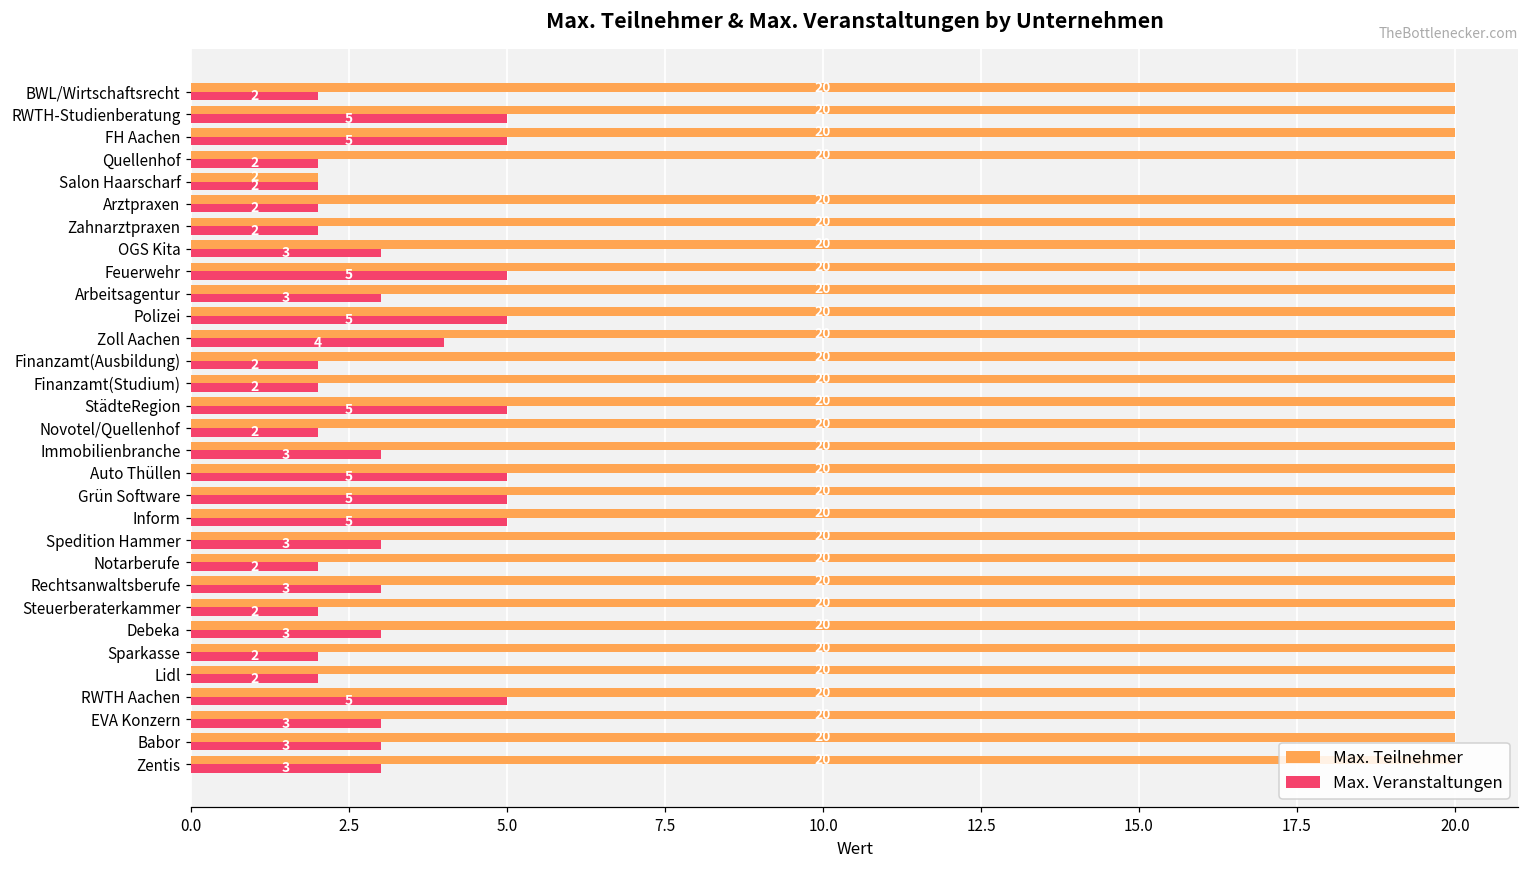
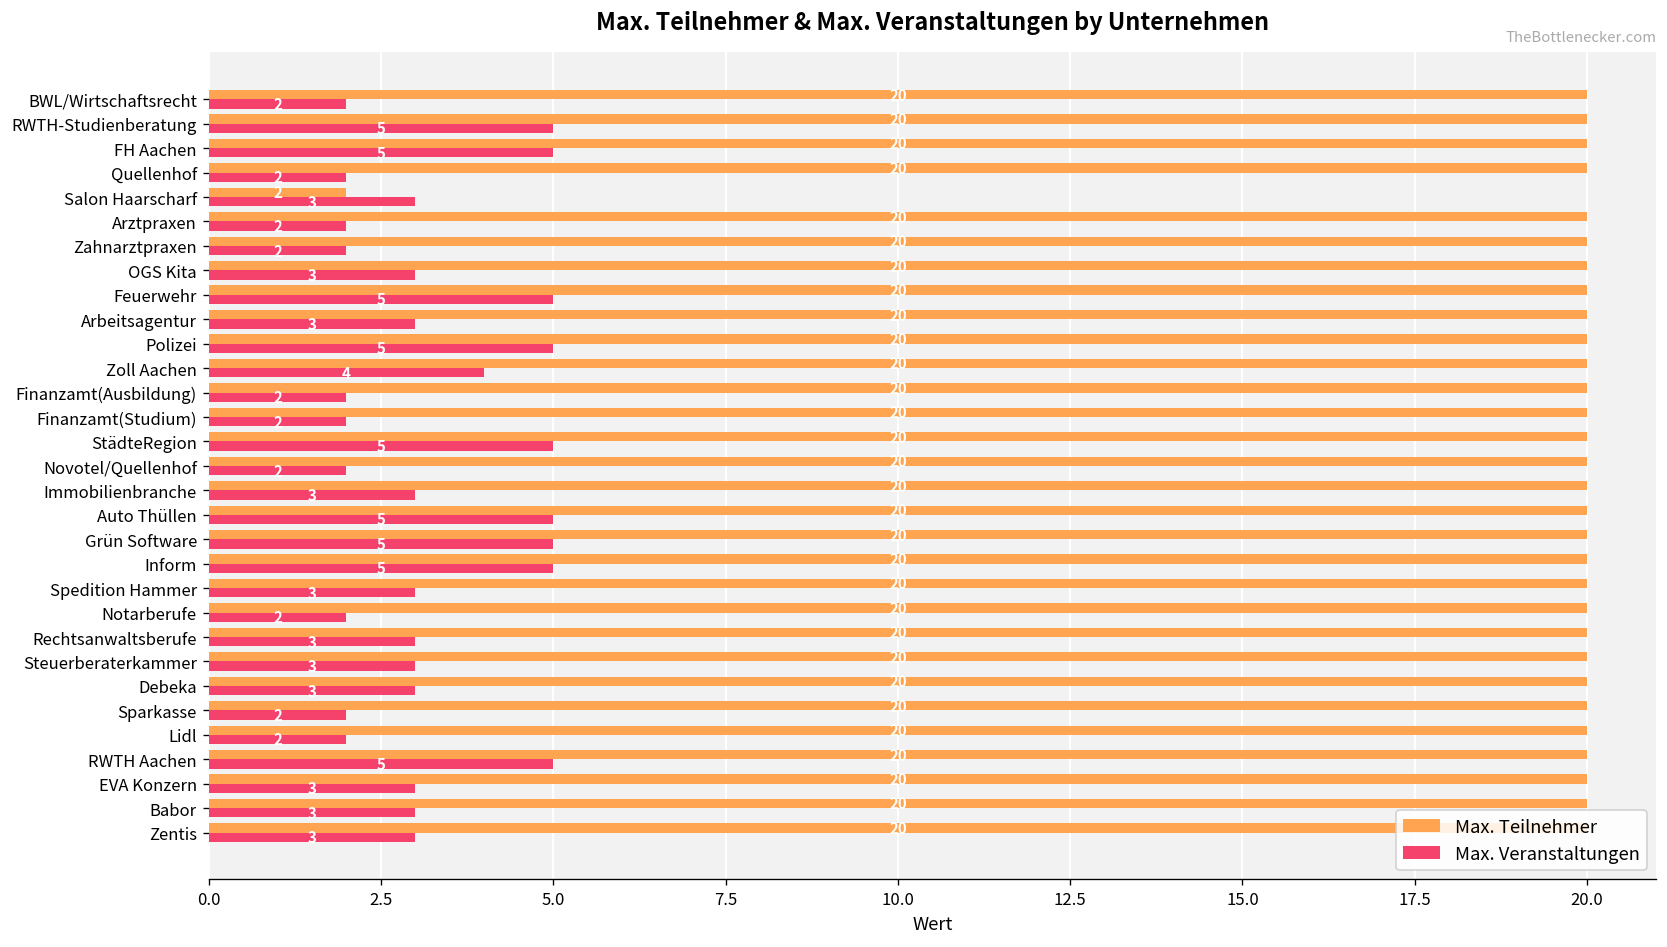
  {
    "Max. Teilnehmer": {
      "BWL/Wirtschaftsrecht": 20.0,
      "RWTH-Studienberatung": 20.0,
      "FH Aachen": 20.0,
      "Quellenhof": 20.0,
      "Arztpraxen": 20.0,
      "Zahnarztpraxen": 20.0,
      "OGS Kita": 20.0,
      "Feuerwehr": 20.0,
      "Arbeitsagentur": 20.0,
      "Polizei": 20.0,
      "Zoll Aachen": 20.0,
      "Finanzamt(Ausbildung)": 20.0,
      "Finanzamt(Studium)": 20.0,
      "StädteRegion": 20.0,
      "Novotel/Quellenhof": 20.0,
      "Immobilienbranche": 20.0,
      "Auto Thüllen": 20.0,
      "Grün Software": 20.0,
      "Inform": 20.0,
      "Spedition Hammer": 20.0,
      "Notarberufe": 20.0,
      "Rechtsanwaltsberufe": 20.0,
      "Steuerberaterkammer": 20.0,
      "Debeka": 20.0,
      "Sparkasse": 20.0,
      "Lidl": 20.0,
      "RWTH Aachen": 20.0,
      "EVA Konzern": 20.0,
      "Babor": 20.0
    },
    "Max. Veranstaltungen": {
      "BWL/Wirtschaftsrecht": 2,
      "RWTH-Studienberatung": 5,
      "FH Aachen": 5,
      "Quellenhof": 2,
-     "Salon Haarscharf": 2,
+     "Salon Haarscharf": 3,
      "Arztpraxen": 2,
      "Zahnarztpraxen": 2,
      "OGS Kita": 3,
      "Feuerwehr": 5,
      "Arbeitsagentur": 3,
      "Polizei": 5,
      "Zoll Aachen": 4,
      "Finanzamt(Ausbildung)": 2,
      "Finanzamt(Studium)": 2,
      "StädteRegion": 5,
      "Novotel/Quellenhof": 2,
      "Immobilienbranche": 3,
      "Auto Thüllen": 5,
      "Grün Software": 5,
      "Inform": 5,
      "Spedition Hammer": 3,
      "Notarberufe": 2,
      "Rechtsanwaltsberufe": 3,
-     "Steuerberaterkammer": 2,
+     "Steuerberaterkammer": 3,
      "Debeka": 3,
      "Sparkasse": 2,
      "Lidl": 2,
      "RWTH Aachen": 5,
      "EVA Konzern": 3,
      "Babor": 3,
      "Zentis": 3
    }
  }
